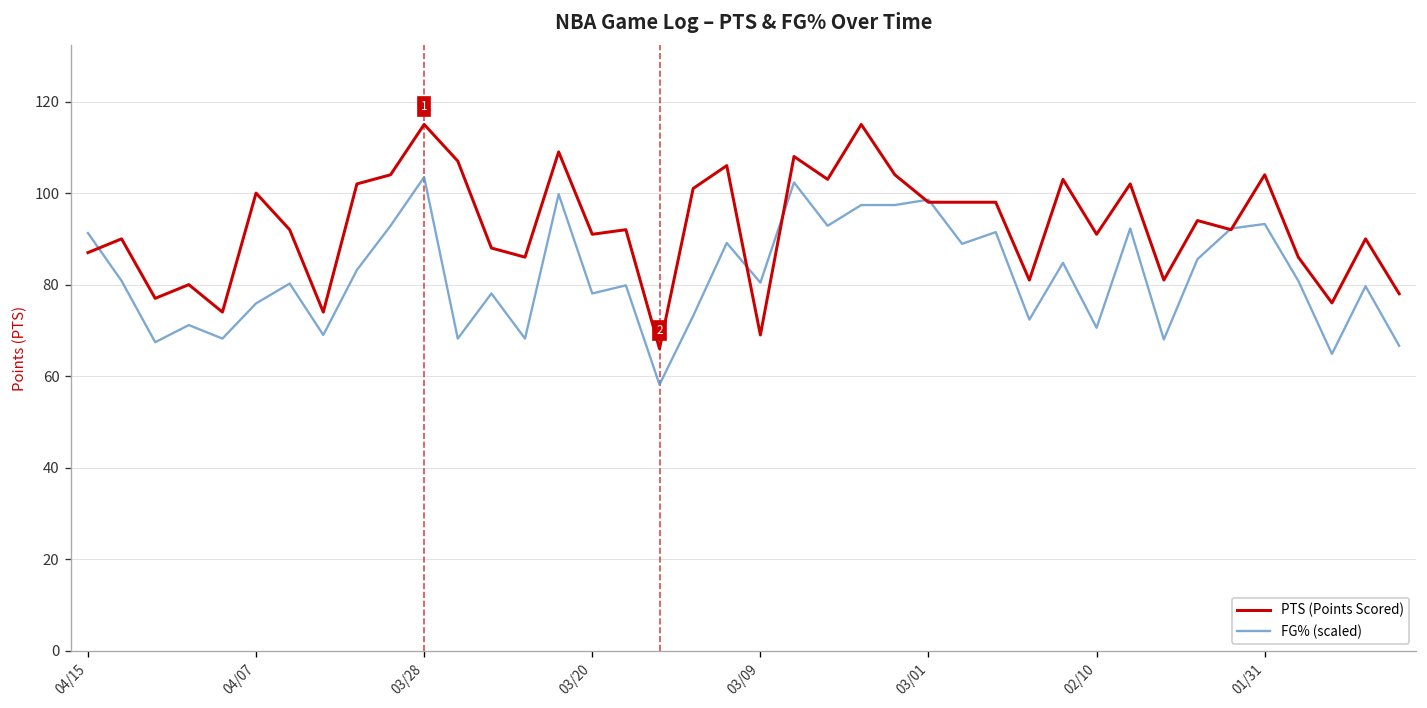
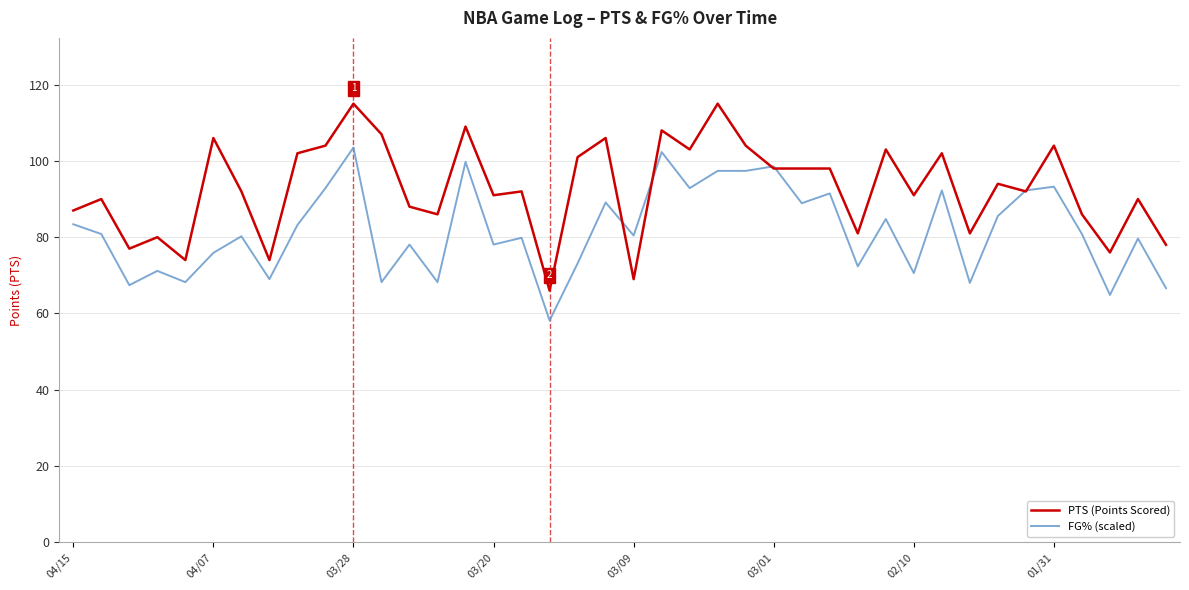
  {
    "PTS (Points Scored)": {
      "04/15": 87,
-     "04/07": 100,
+     "04/07": 106,
      "03/20": 91,
      "03/09": 69,
      "02/10": 91,
      "01/31": 104
    },
    "FG% (scaled)": {
-     "04/15": 91,
+     "04/15": 83,
      "04/07": 76,
      "03/28": 104,
      "03/20": 78,
      "03/09": 80,
      "02/10": 71,
      "01/31": 93
    }
  }
